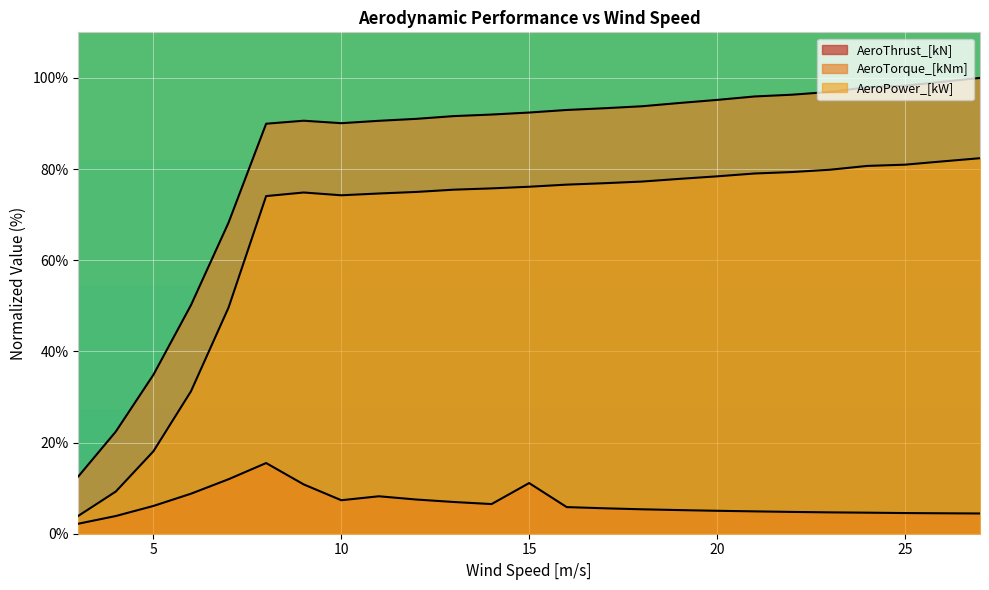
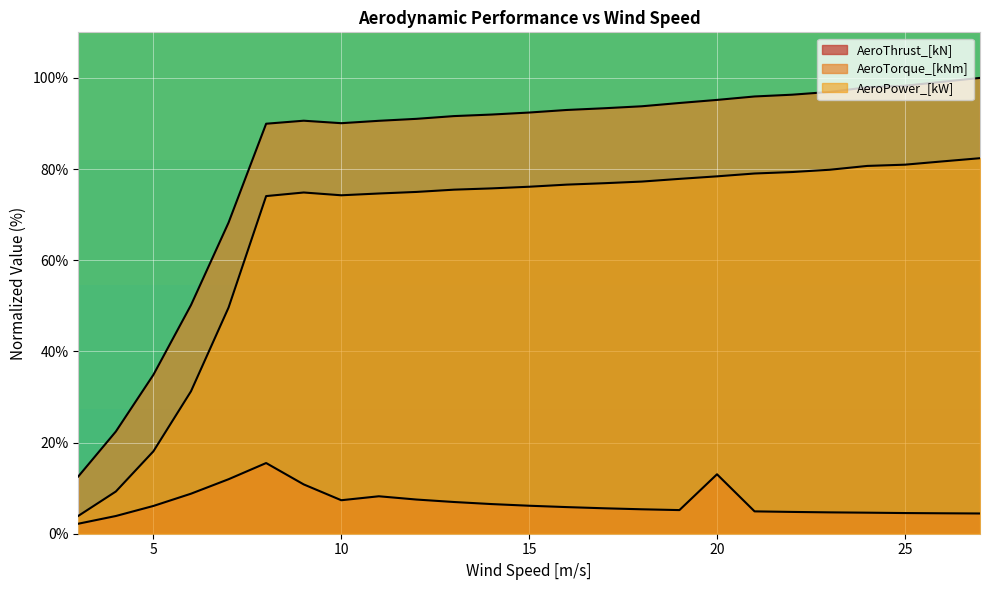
  {
    "AeroThrust_[kN]": {
      "5": "6%",
      "10": "7%",
-     "15": "11%",
-     "20": "5%",
+     "15": "6%",
+     "20": "13%",
      "25": "5%"
    }
  }
